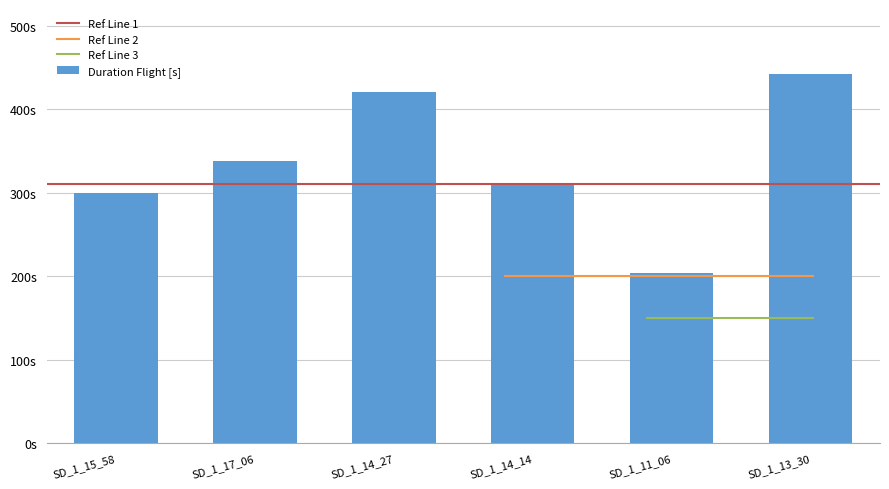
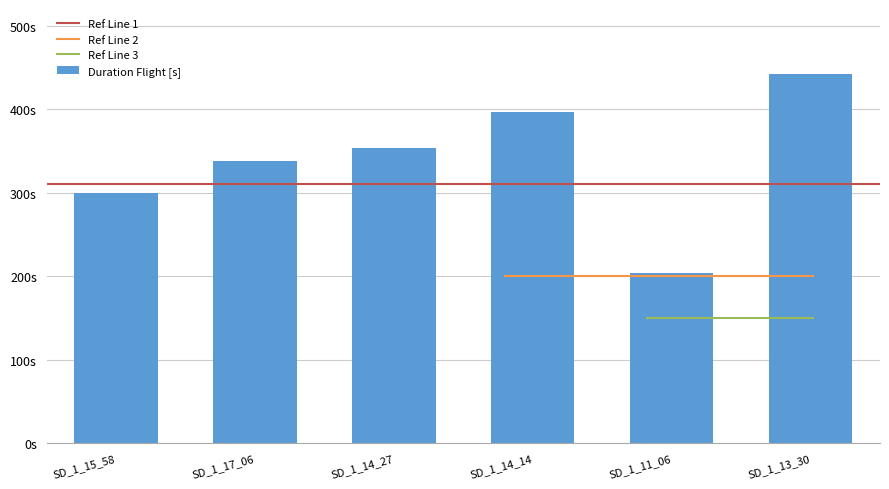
  {
    "SD_1_15_58": "300s",
    "SD_1_17_06": "340s",
-   "SD_1_14_27": "420s",
-   "SD_1_14_14": "310s",
+   "SD_1_14_27": "350s",
+   "SD_1_14_14": "400s",
    "SD_1_11_06": "200s",
    "SD_1_13_30": "440s"
  }
